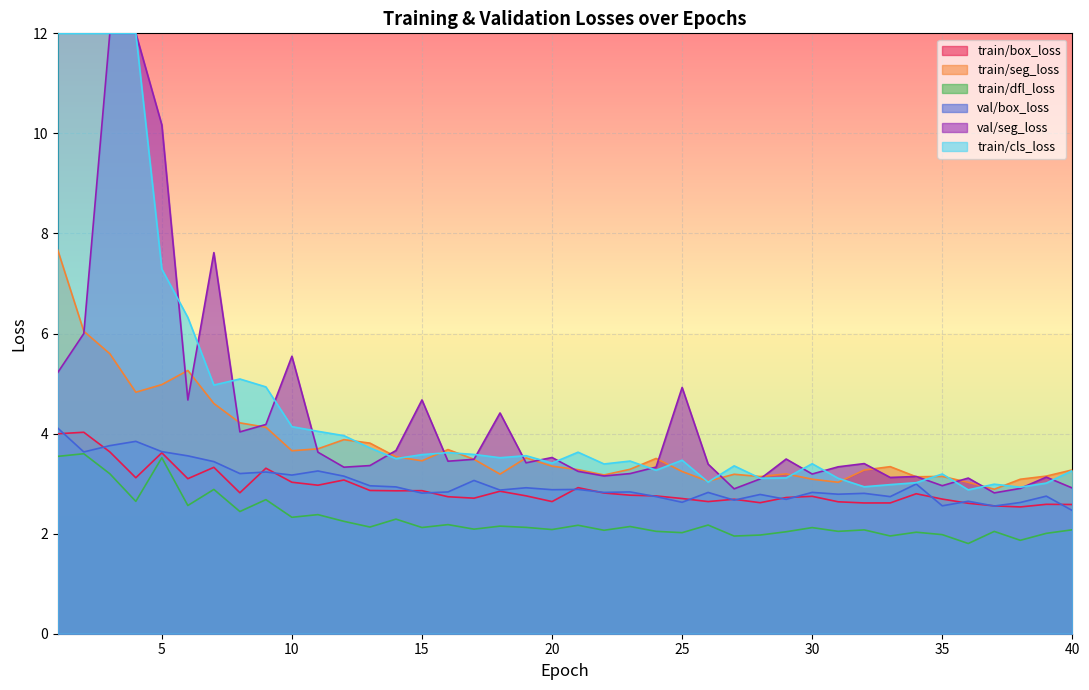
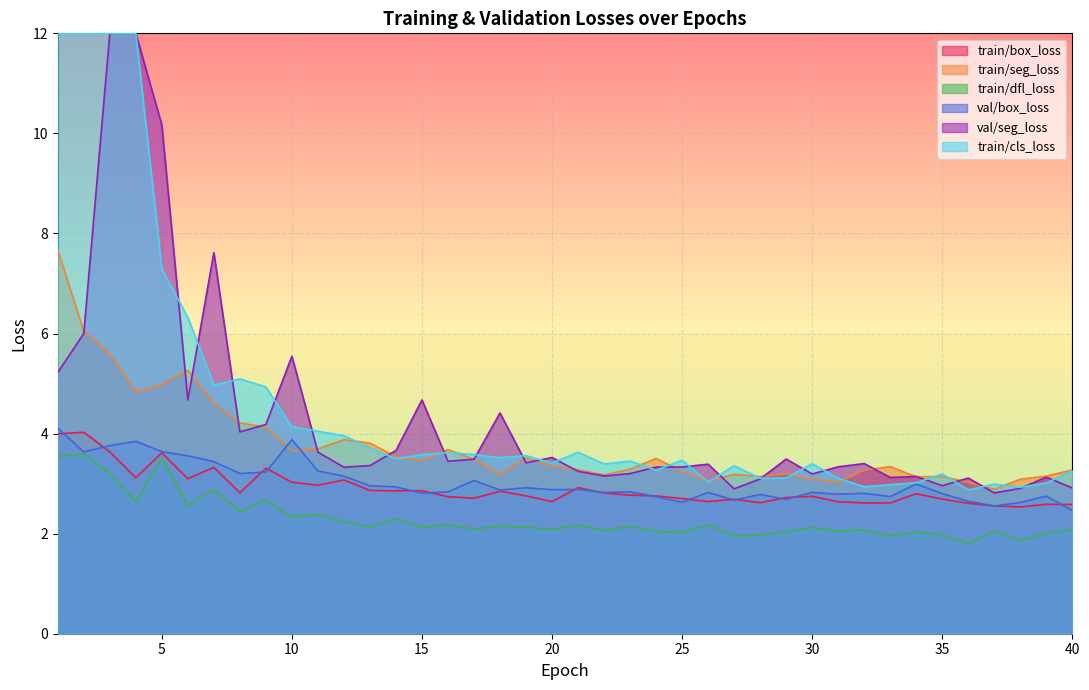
  {
    "train/box_loss": {
      "10": 3.0,
      "20": 2.6,
      "25": 2.7,
      "30": 2.7,
      "35": 2.7,
      "40": 2.6
    },
    "train/seg_loss": {
      "5": 5.0,
      "10": 3.7,
      "15": 3.5,
      "20": 3.3,
      "25": 3.2,
      "30": 3.1
    },
    "train/dfl_loss": {
      "5": 3.5,
      "10": 2.3,
      "15": 2.1,
      "20": 2.1,
      "25": 2.0,
      "30": 2.1,
      "35": 2.0,
      "40": 2.1
    },
    "val/box_loss": {
-     "10": 3.2,
+     "10": 3.9,
      "20": 2.9,
      "25": 2.6,
      "30": 2.8,
-     "35": 2.6,
+     "35": 2.8,
      "40": 2.5
    },
    "val/seg_loss": {
      "5": 10.2,
      "10": 5.5,
      "15": 4.7,
      "20": 3.5,
-     "25": 4.9,
+     "25": 3.3,
      "30": 3.2,
      "35": 3.0,
      "40": 2.9
    },
    "train/cls_loss": {
      "5": 7.3,
      "10": 4.1,
      "15": 3.6,
      "20": 3.4,
      "25": 3.5,
      "30": 3.4
    }
  }
